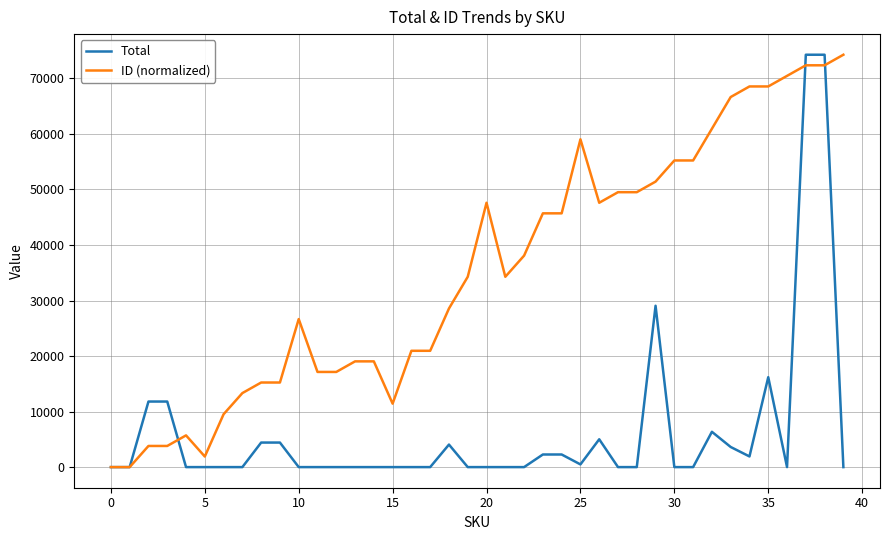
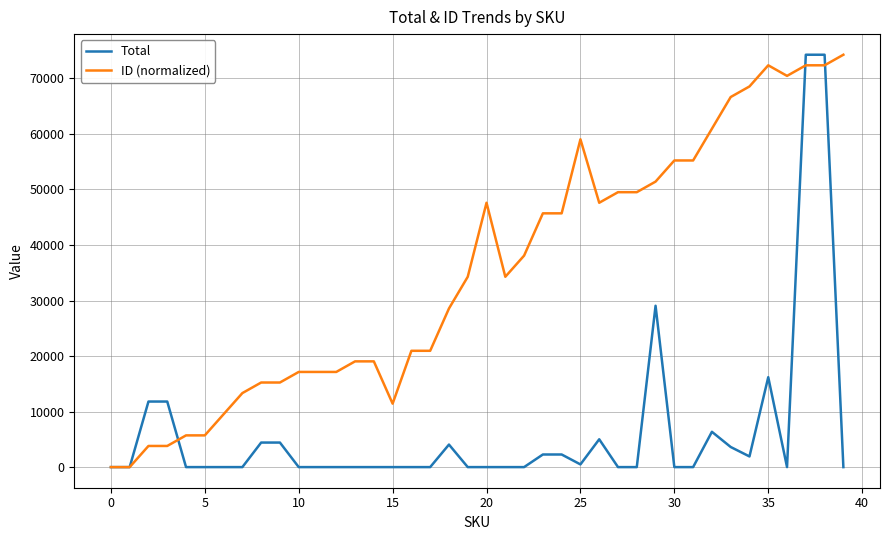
  {
    "Total": {
      "5": 0,
      "10": 0,
      "15": 0,
      "20": 0,
      "25": 0,
      "30": 0,
      "35": 16000
    },
    "ID (normalized)": {
-     "5": 2000,
-     "10": 27000,
+     "5": 6000,
+     "10": 17000,
      "15": 11000,
      "20": 48000,
      "25": 59000,
      "30": 55000,
-     "35": 69000
+     "35": 72000
    }
  }
